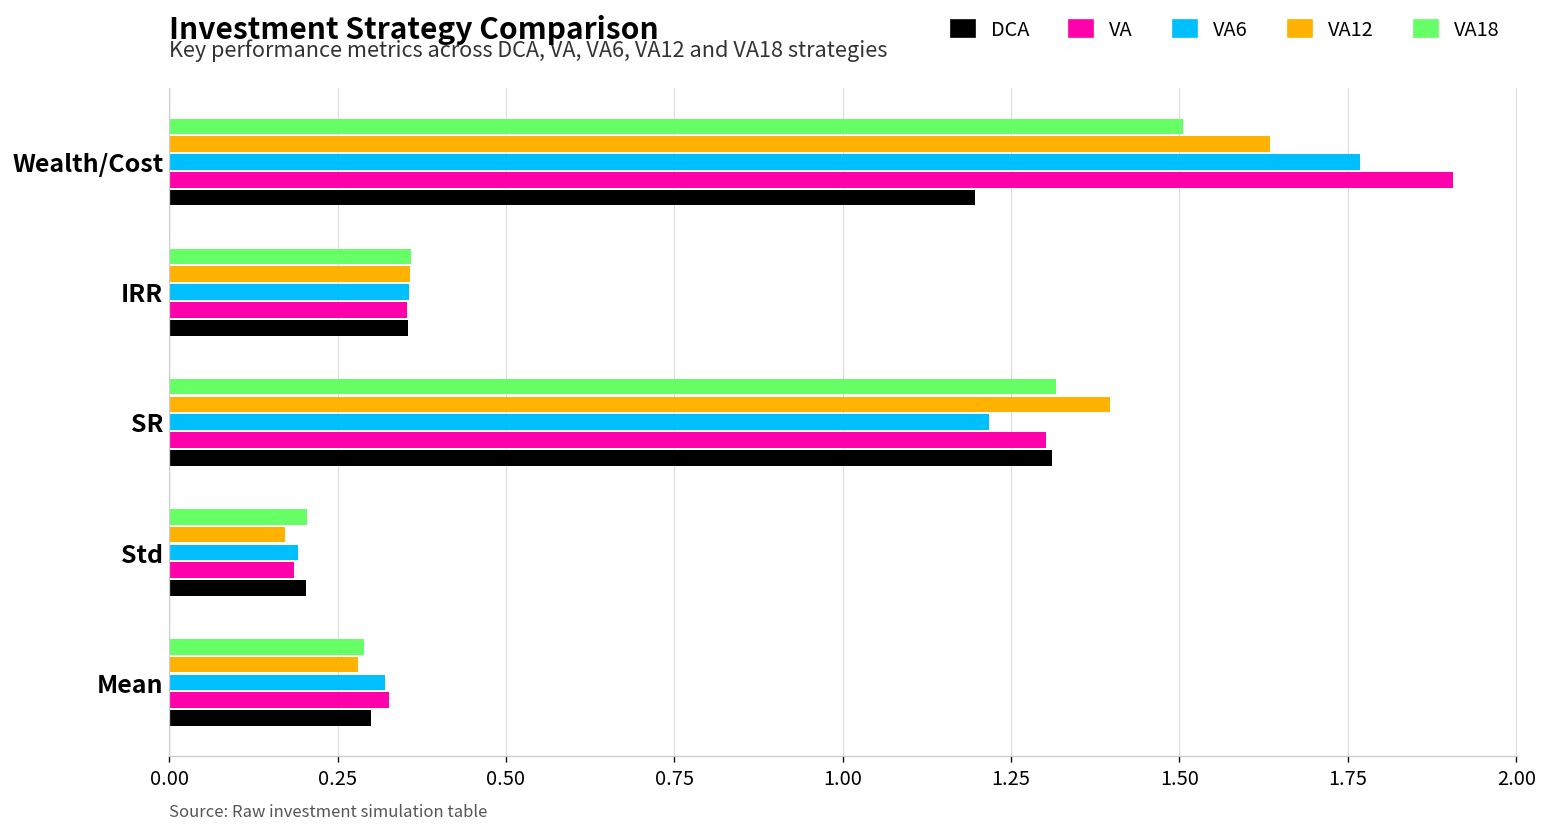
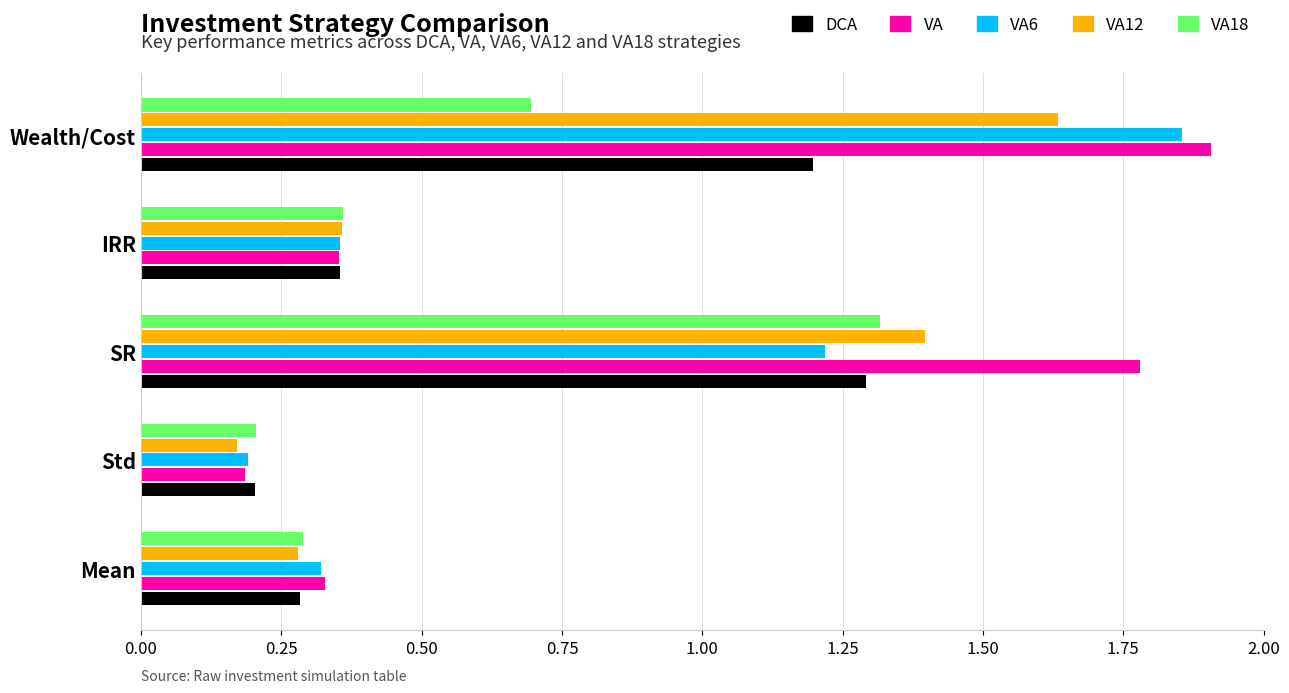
  {
    "DCA": {
      "Wealth/Cost": 1.20,
      "IRR": 0.36,
-     "SR": 1.31,
+     "SR": 1.29,
      "Std": 0.20,
-     "Mean": 0.30
+     "Mean": 0.28
    },
    "VA": {
      "Wealth/Cost": 1.91,
      "IRR": 0.35,
-     "SR": 1.30,
+     "SR": 1.78,
      "Std": 0.18,
      "Mean": 0.33
    },
    "VA6": {
-     "Wealth/Cost": 1.77,
+     "Wealth/Cost": 1.85,
      "IRR": 0.36,
      "SR": 1.22,
      "Std": 0.19,
      "Mean": 0.32
    },
    "VA12": {
      "Wealth/Cost": 1.63,
      "IRR": 0.36,
      "SR": 1.40,
      "Std": 0.17,
      "Mean": 0.28
    },
    "VA18": {
-     "Wealth/Cost": 1.51,
+     "Wealth/Cost": 0.69,
      "IRR": 0.36,
      "SR": 1.32,
      "Std": 0.20,
      "Mean": 0.29
    }
  }
